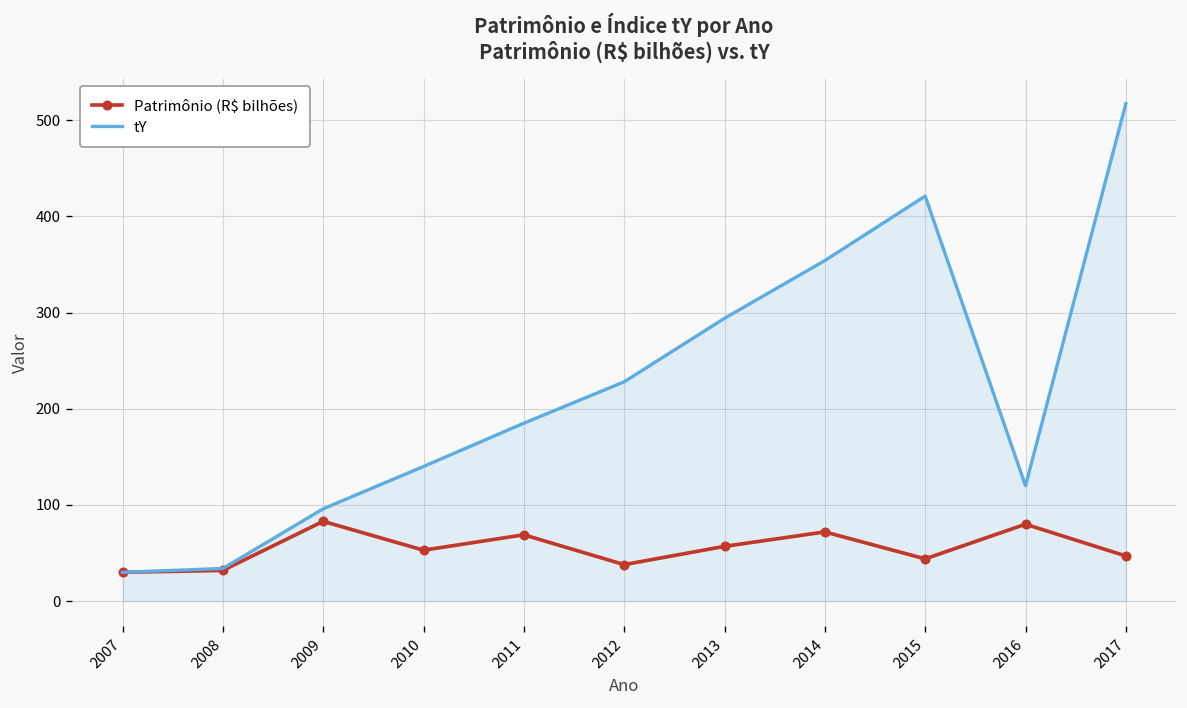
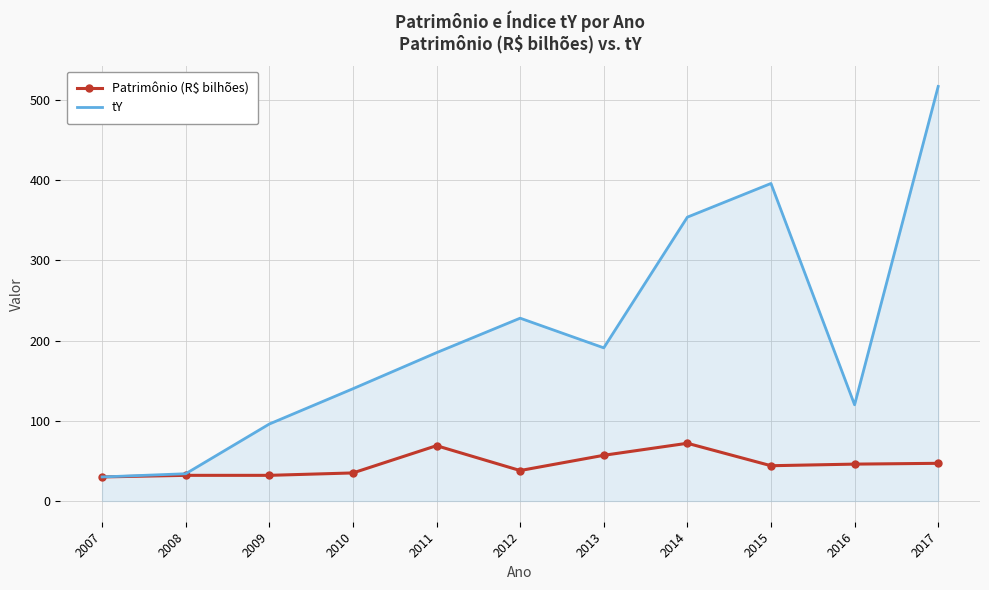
  {
    "Patrimônio (R$ bilhões)": {
-     "2009": 80,
-     "2010": 50,
+     "2009": 30,
+     "2010": 40,
      "2011": 70,
      "2012": 40,
      "2013": 60,
      "2014": 70,
      "2015": 40,
-     "2016": 80,
+     "2016": 50,
      "2017": 50
    },
    "tY": {
      "2009": 100,
      "2010": 140,
      "2011": 190,
      "2012": 230,
-     "2013": 290,
+     "2013": 190,
      "2014": 350,
-     "2015": 420,
+     "2015": 400,
      "2016": 120,
      "2017": 520
    }
  }
